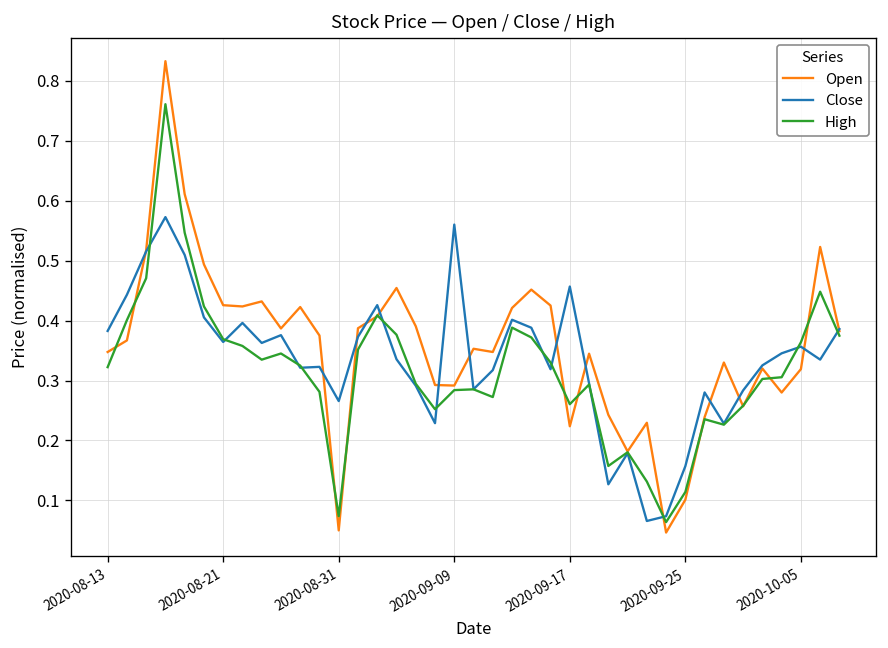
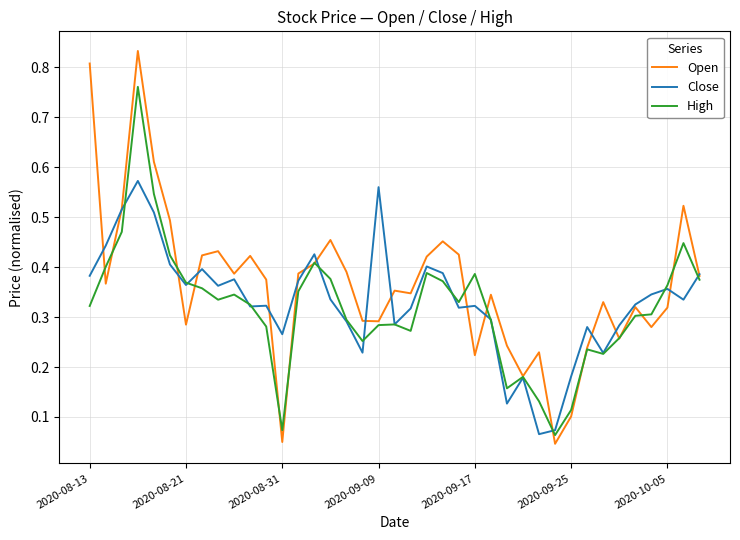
  {
    "Open": {
-     "2020-08-13": 0.35,
-     "2020-08-21": 0.43,
+     "2020-08-13": 0.81,
+     "2020-08-21": 0.28,
      "2020-08-31": 0.05,
      "2020-09-09": 0.29,
      "2020-09-17": 0.22,
      "2020-09-25": 0.10,
      "2020-10-05": 0.32
    },
    "Close": {
      "2020-08-13": 0.38,
      "2020-08-31": 0.27,
      "2020-09-09": 0.56,
-     "2020-09-17": 0.46,
-     "2020-09-25": 0.16,
+     "2020-09-17": 0.32,
+     "2020-09-25": 0.18,
      "2020-10-05": 0.36
    },
    "High": {
      "2020-08-13": 0.32,
      "2020-08-31": 0.07,
      "2020-09-09": 0.28,
-     "2020-09-17": 0.26,
+     "2020-09-17": 0.39,
      "2020-09-25": 0.11,
      "2020-10-05": 0.36
    }
  }
